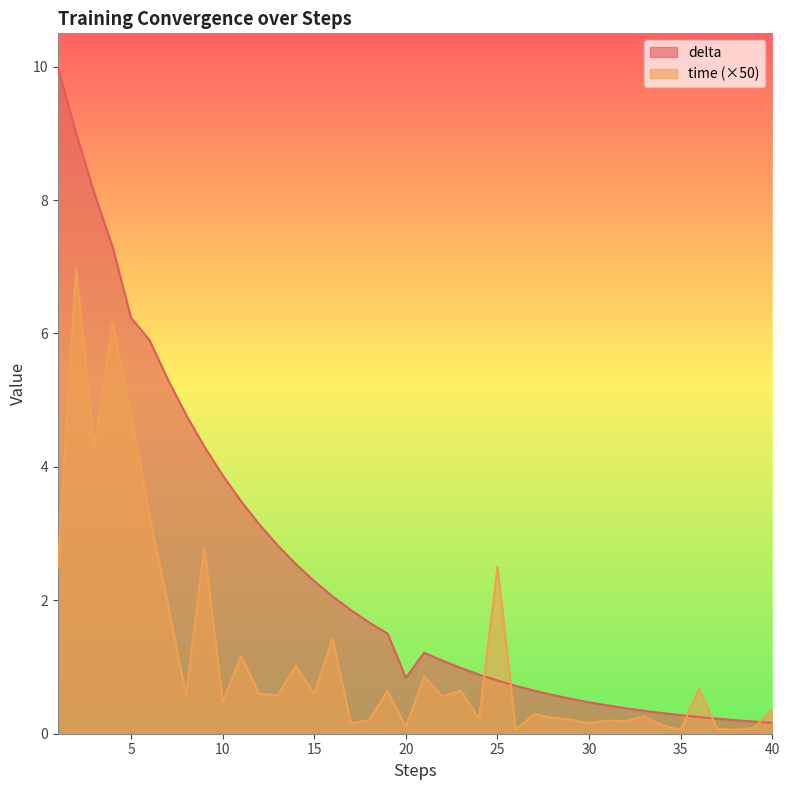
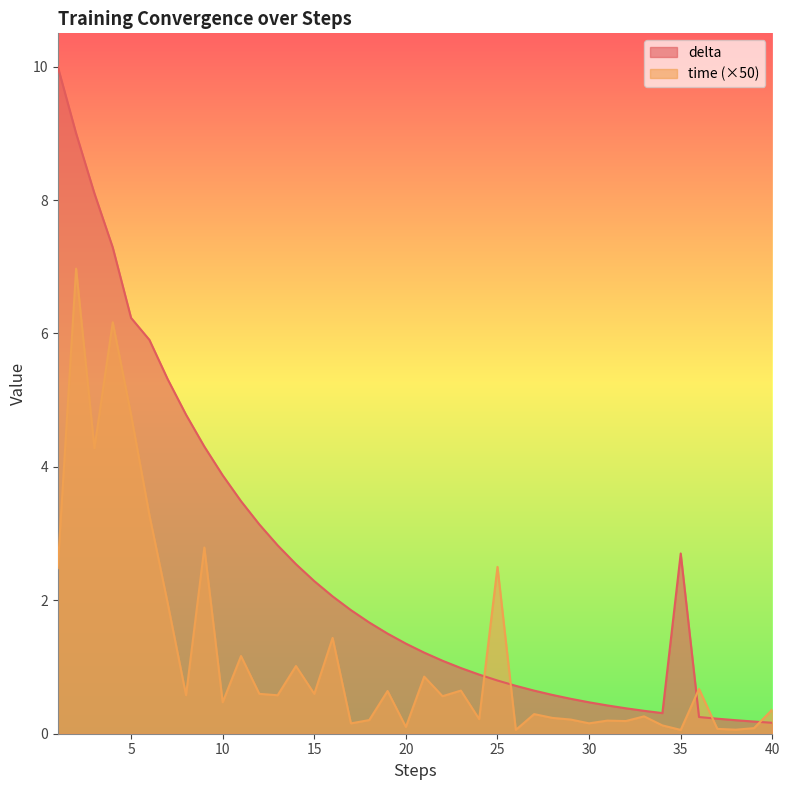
  {
    "delta": {
      "5": 6.2,
      "10": 3.9,
      "15": 2.3,
-     "20": 0.8,
+     "20": 1.4,
      "25": 0.8,
      "30": 0.5,
-     "35": 0.3,
+     "35": 2.7,
      "40": 0.2
    },
    "time (×50)": {
      "5": 4.8,
      "10": 0.5,
      "15": 0.6,
      "20": 0.1,
      "25": 2.5,
      "30": 0.2,
      "35": 0.1,
      "40": 0.4
    }
  }
